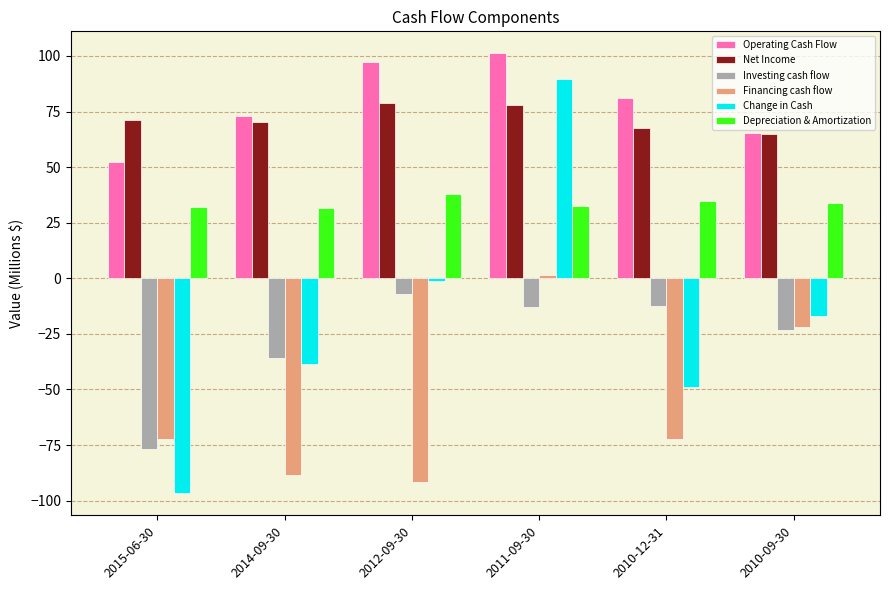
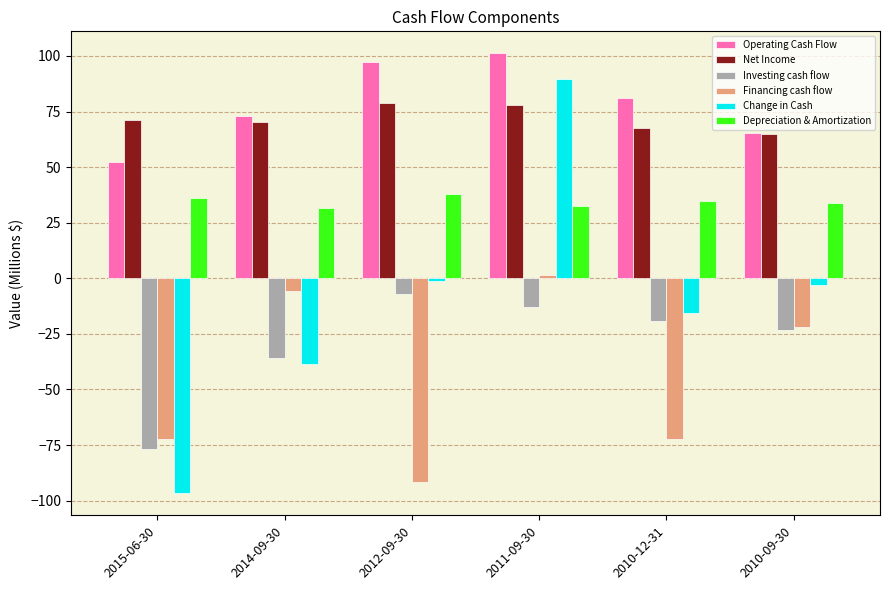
  {
    "Operating Cash Flow": {
      "2015-06-30": 52,
      "2014-09-30": 73,
      "2012-09-30": 97,
      "2011-09-30": 101,
      "2010-12-31": 81,
      "2010-09-30": 65
    },
    "Net Income": {
      "2015-06-30": 71,
      "2014-09-30": 70,
      "2012-09-30": 79,
      "2011-09-30": 78,
      "2010-12-31": 67,
      "2010-09-30": 65
    },
    "Investing cash flow": {
      "2015-06-30": -77,
      "2014-09-30": -36,
      "2012-09-30": -7,
      "2011-09-30": -13,
-     "2010-12-31": -13,
+     "2010-12-31": -19,
      "2010-09-30": -23
    },
    "Financing cash flow": {
      "2015-06-30": -72,
-     "2014-09-30": -89,
+     "2014-09-30": -6,
      "2012-09-30": -92,
      "2011-09-30": 2,
      "2010-12-31": -72,
      "2010-09-30": -22
    },
    "Change in Cash": {
      "2015-06-30": -97,
      "2014-09-30": -39,
      "2012-09-30": -1,
      "2011-09-30": 90,
-     "2010-12-31": -49,
-     "2010-09-30": -17
+     "2010-12-31": -16,
+     "2010-09-30": -3
    },
    "Depreciation & Amortization": {
-     "2015-06-30": 32,
+     "2015-06-30": 36,
      "2014-09-30": 32,
      "2012-09-30": 38,
      "2011-09-30": 33,
      "2010-12-31": 35,
      "2010-09-30": 34
    }
  }
